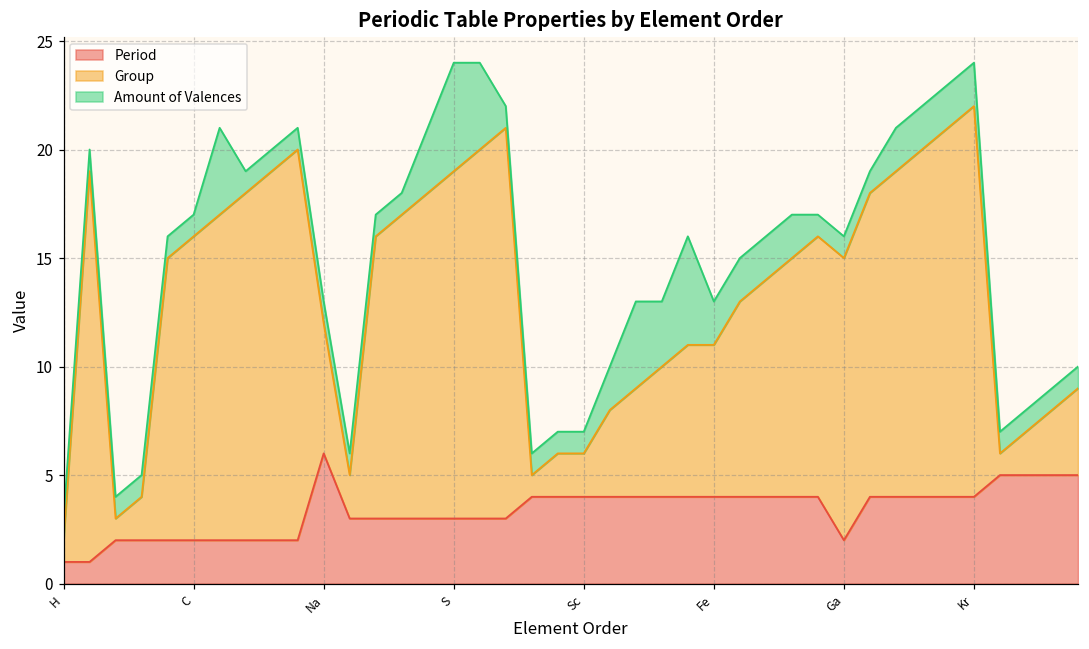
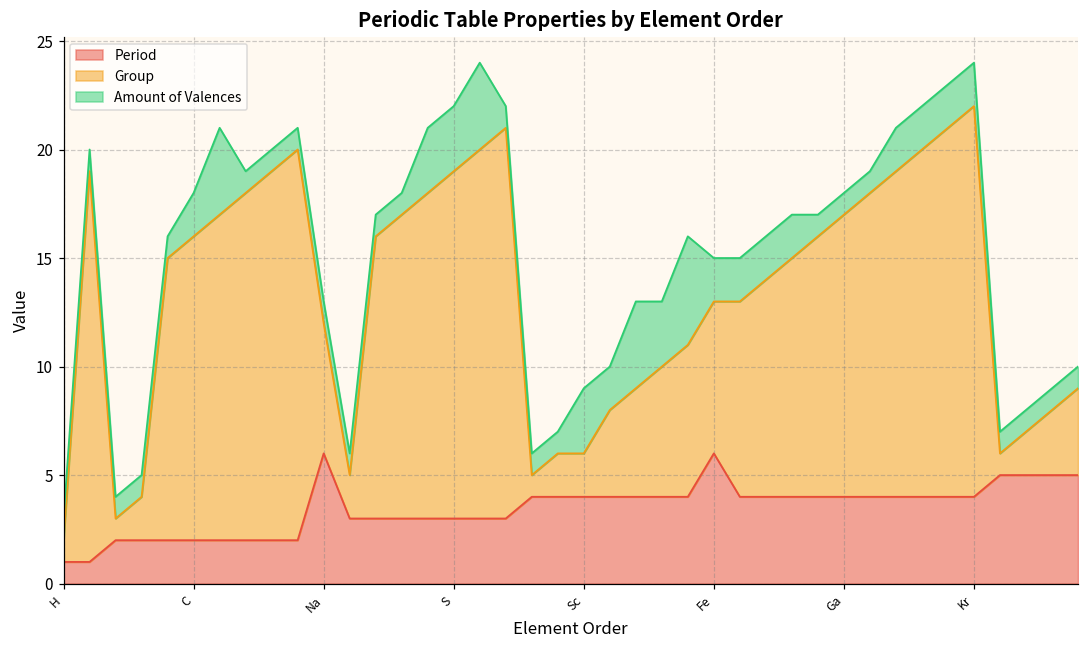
  {
    "Period": {
      "H": 1,
      "C": 2,
      "Na": 6,
      "S": 3,
      "Sc": 4,
-     "Fe": 4,
-     "Ga": 2,
+     "Fe": 6,
+     "Ga": 4,
      "Kr": 4
    },
    "Group": {
      "H": 2,
      "C": 16,
      "Na": 12,
      "S": 19,
      "Sc": 6,
      "Kr": 22
    },
    "Amount of Valences": {
      "H": 3,
-     "C": 1,
+     "C": 2,
      "Na": 13,
-     "S": 5,
-     "Sc": 1,
+     "S": 3,
+     "Sc": 3,
      "Kr": 24
    }
  }
